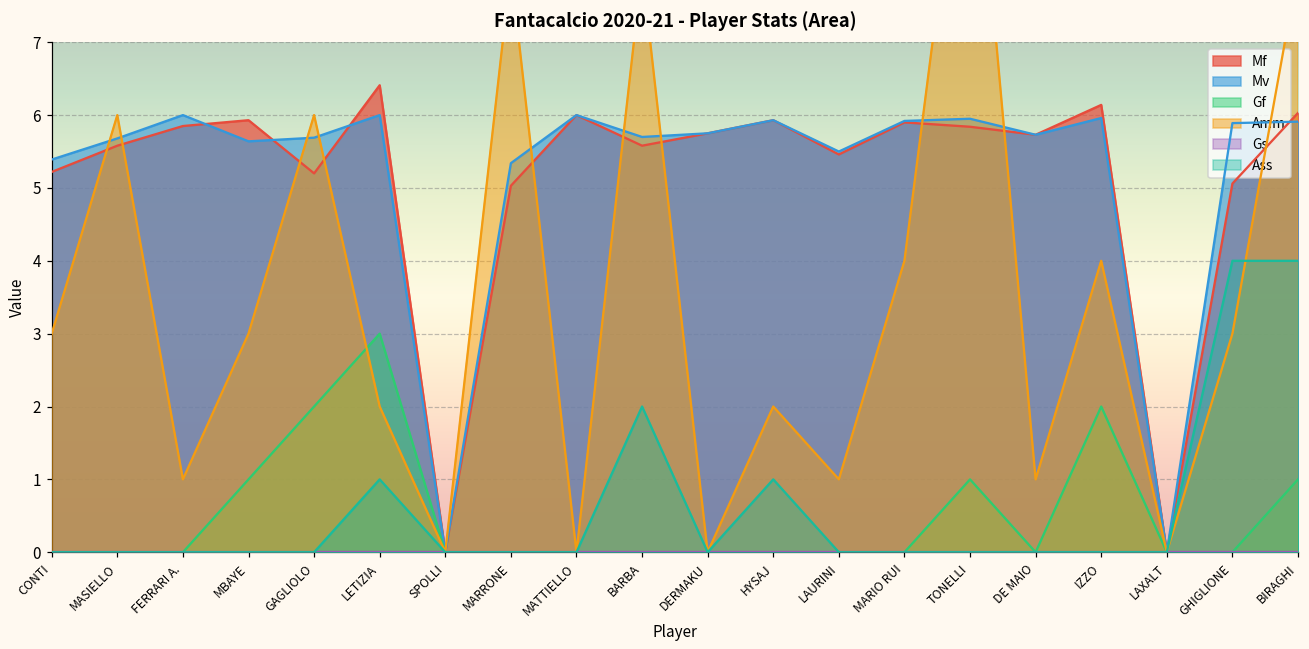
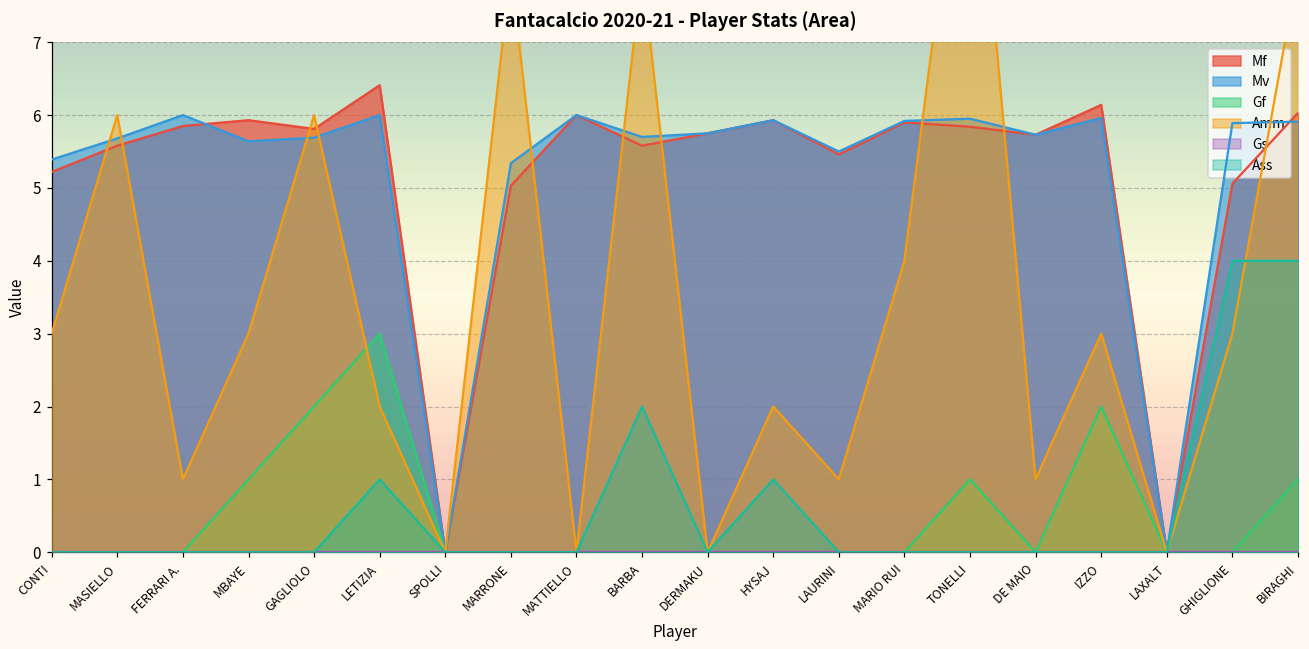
  {
    "Mf": {
      "CONTI": 5.2,
      "MASIELLO": 5.6,
      "FERRARI A.": 5.9,
      "MBAYE": 5.9,
-     "GAGLIOLO": 5.2,
+     "GAGLIOLO": 5.8,
      "LETIZIA": 6.4,
      "MARRONE": 5.0,
      "BARBA": 5.6,
      "LAURINI": 5.5,
      "TONELLI": 5.8,
      "IZZO": 6.1,
      "GHIGLIONE": 5.1,
      "BIRAGHI": 6.0
    },
    "Mv": {
      "CONTI": 5.4,
      "MASIELLO": 5.7,
      "FERRARI A.": 6.0,
      "MBAYE": 5.6,
      "GAGLIOLO": 5.7,
      "LETIZIA": 6.0,
      "MARRONE": 5.3,
      "BARBA": 5.7,
      "LAURINI": 5.5,
      "TONELLI": 6.0,
      "IZZO": 6.0,
      "BIRAGHI": 5.9
    },
    "Amm": {
      "CONTI": 3,
      "MASIELLO": 6,
      "FERRARI A.": 1,
      "MBAYE": 3,
      "GAGLIOLO": 6,
      "LETIZIA": 2,
      "HYSAJ": 2,
      "LAURINI": 1,
      "MARIO RUI": 4,
      "DE MAIO": 1,
-     "IZZO": 4,
+     "IZZO": 3,
      "GHIGLIONE": 3
    },
    "Gs": {
      "LETIZIA": 0.0,
      "BIRAGHI": 0.0
    }
  }
